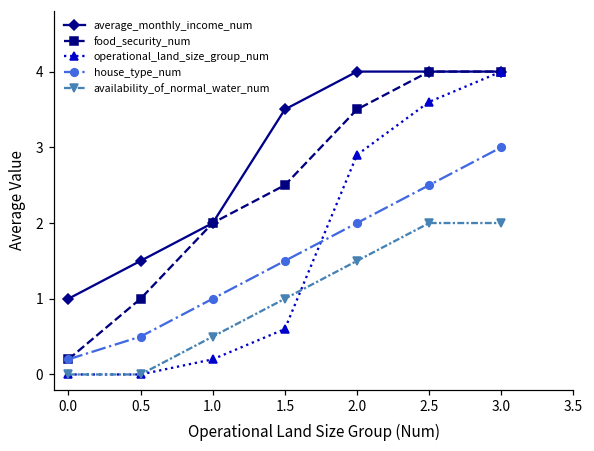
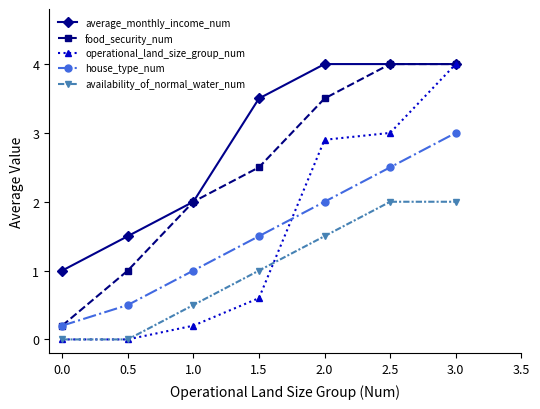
  {
    "operational_land_size_group_num": {
      "1.0": 0.2,
      "1.5": 0.6,
      "2.0": 2.9,
-     "2.5": 3.6
+     "2.5": 3.0
    }
  }
